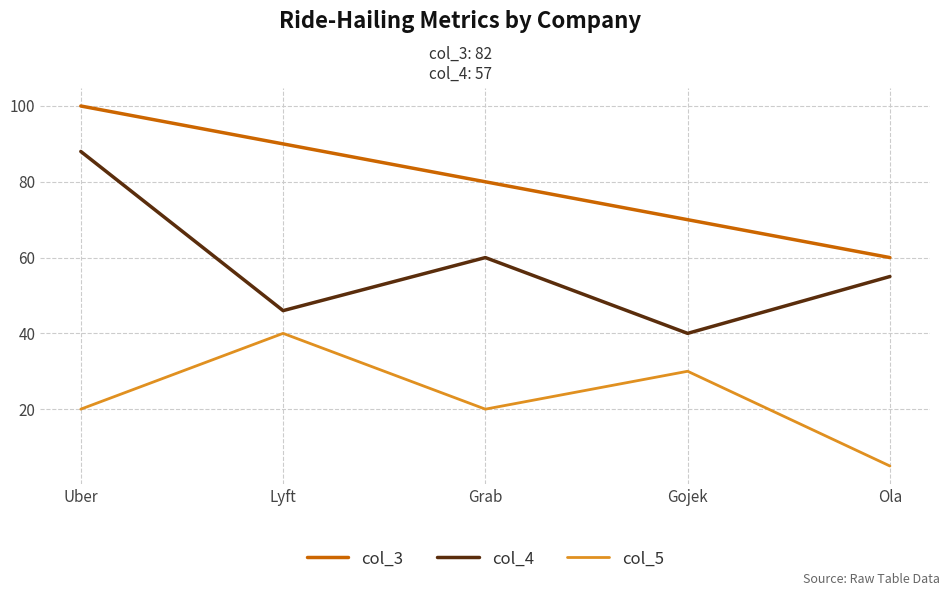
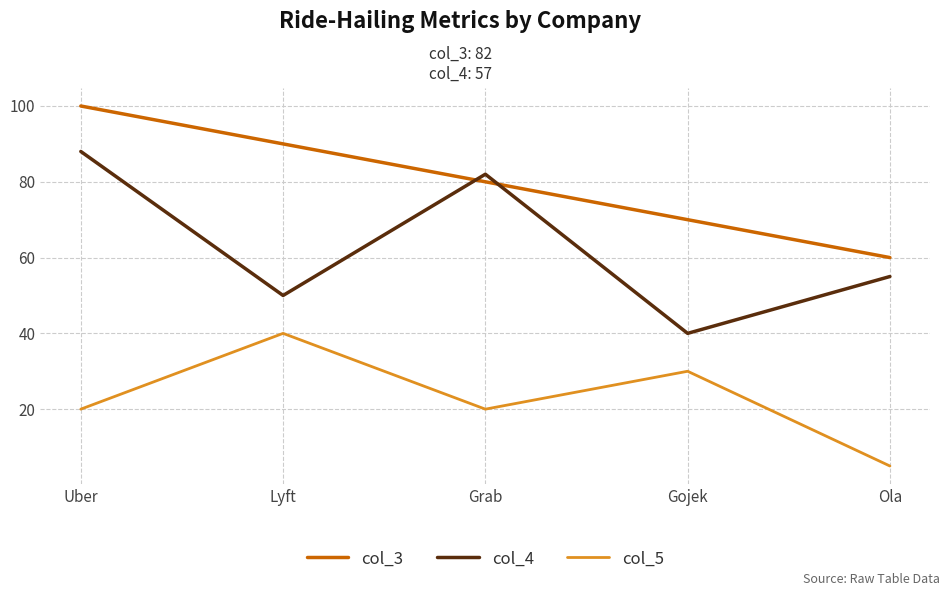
  {
    "col_4": {
      "Uber": 88,
-     "Lyft": 46,
-     "Grab": 60,
+     "Lyft": 50,
+     "Grab": 82,
      "Gojek": 40,
      "Ola": 55
    }
  }
